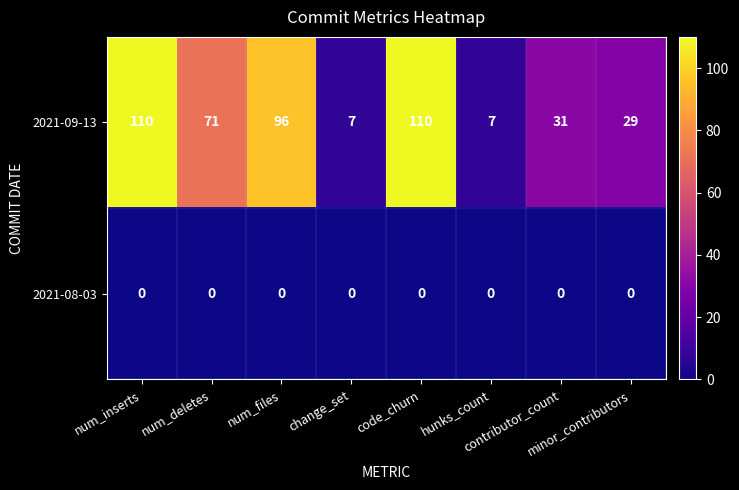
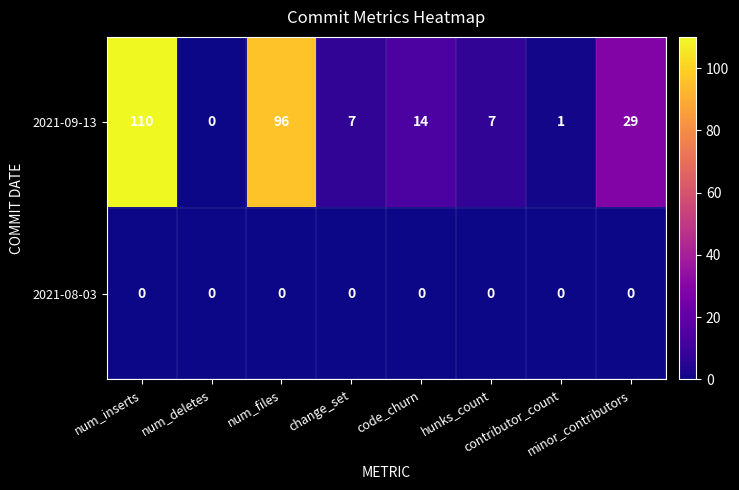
  {
    "2021-09-13": {
      "num_inserts": 110,
-     "num_deletes": 71,
+     "num_deletes": 0,
      "num_files": 96,
      "change_set": 7,
-     "code_churn": 110,
+     "code_churn": 14,
      "hunks_count": 7,
-     "contributor_count": 31,
+     "contributor_count": 1,
      "minor_contributors": 29
    },
    "2021-08-03": {
      "num_inserts": 0,
      "num_deletes": 0,
      "num_files": 0,
      "change_set": 0,
      "code_churn": 0,
      "hunks_count": 0,
      "contributor_count": 0,
      "minor_contributors": 0
    }
  }
